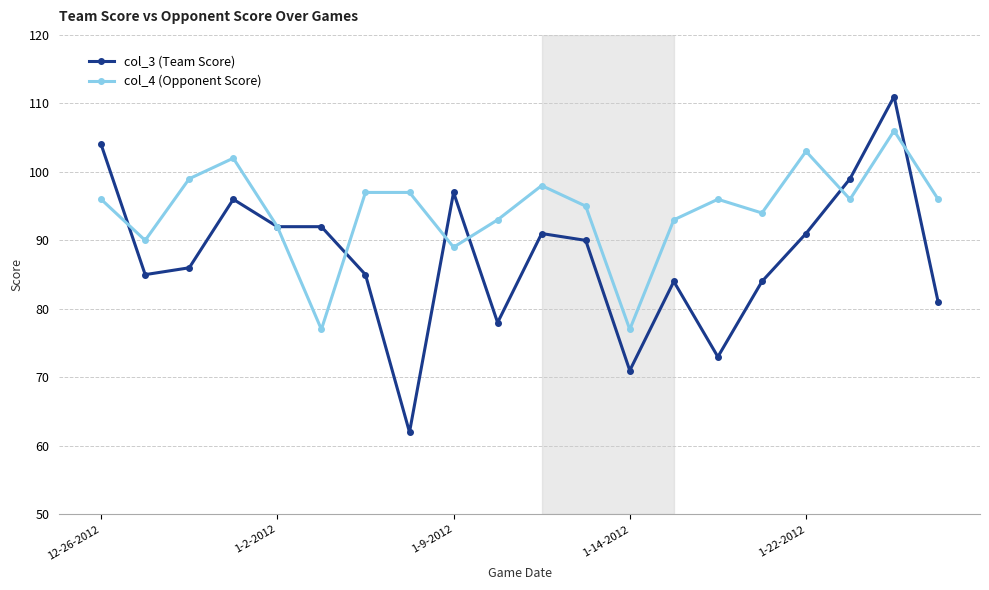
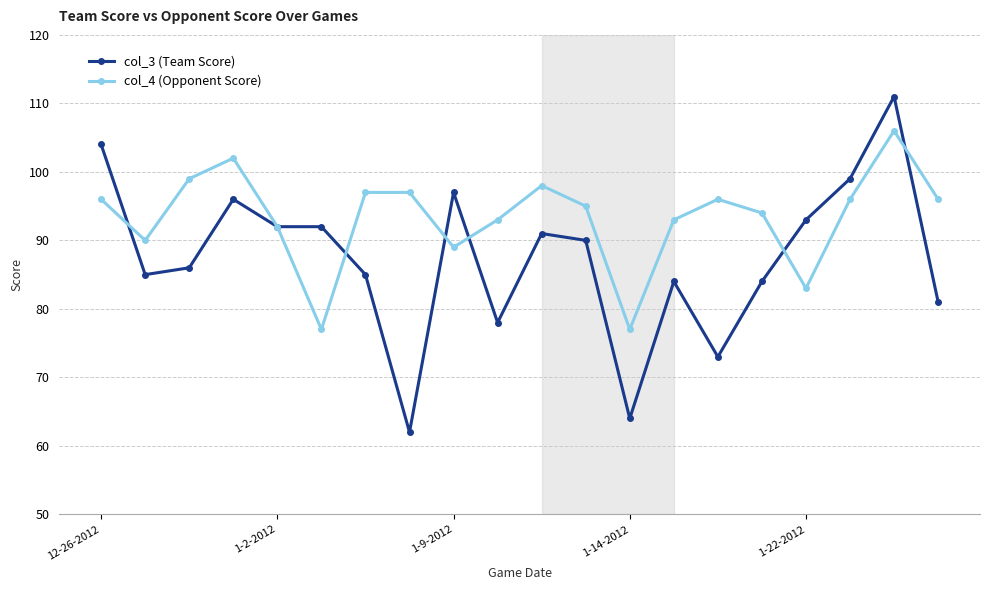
  {
    "col_3 (Team Score)": {
      "12-26-2012": 104,
      "1-9-2012": 97,
-     "1-14-2012": 71,
-     "1-22-2012": 91
+     "1-14-2012": 64,
+     "1-22-2012": 93
    },
    "col_4 (Opponent Score)": {
      "12-26-2012": 96,
      "1-9-2012": 89,
      "1-14-2012": 77,
-     "1-22-2012": 103
+     "1-22-2012": 83
    }
  }
